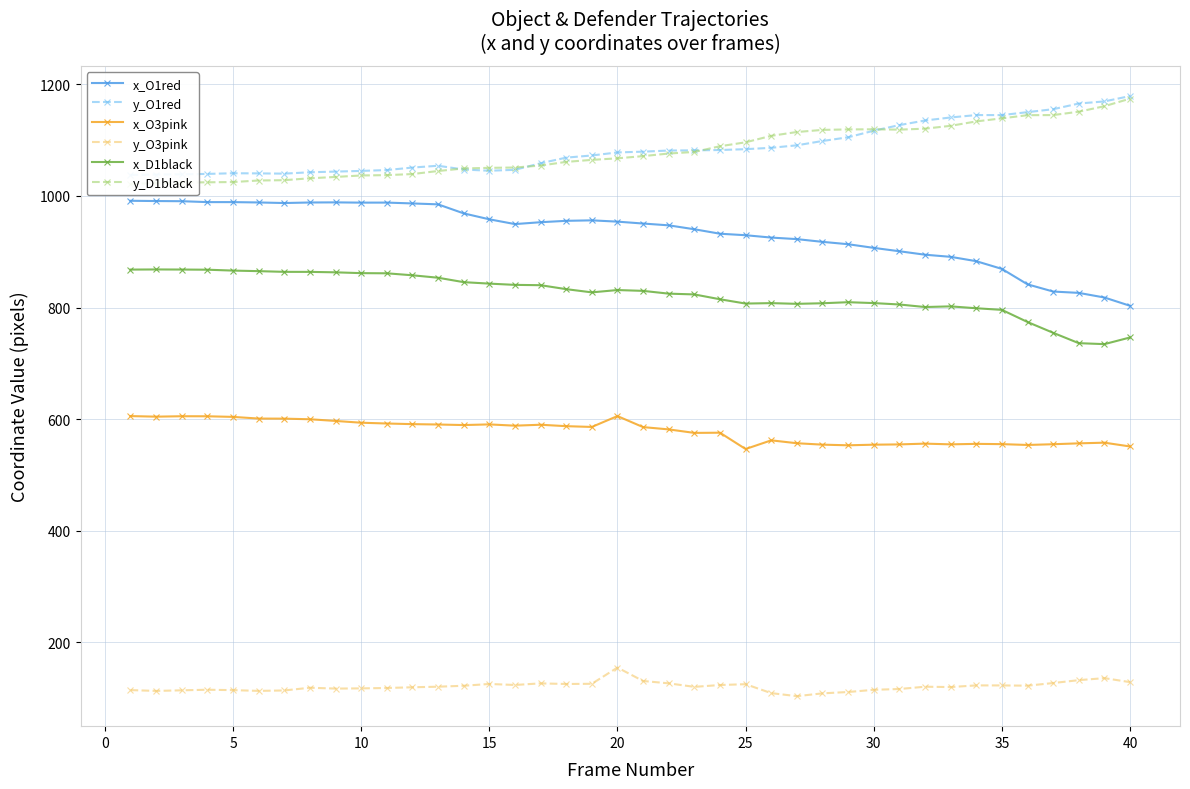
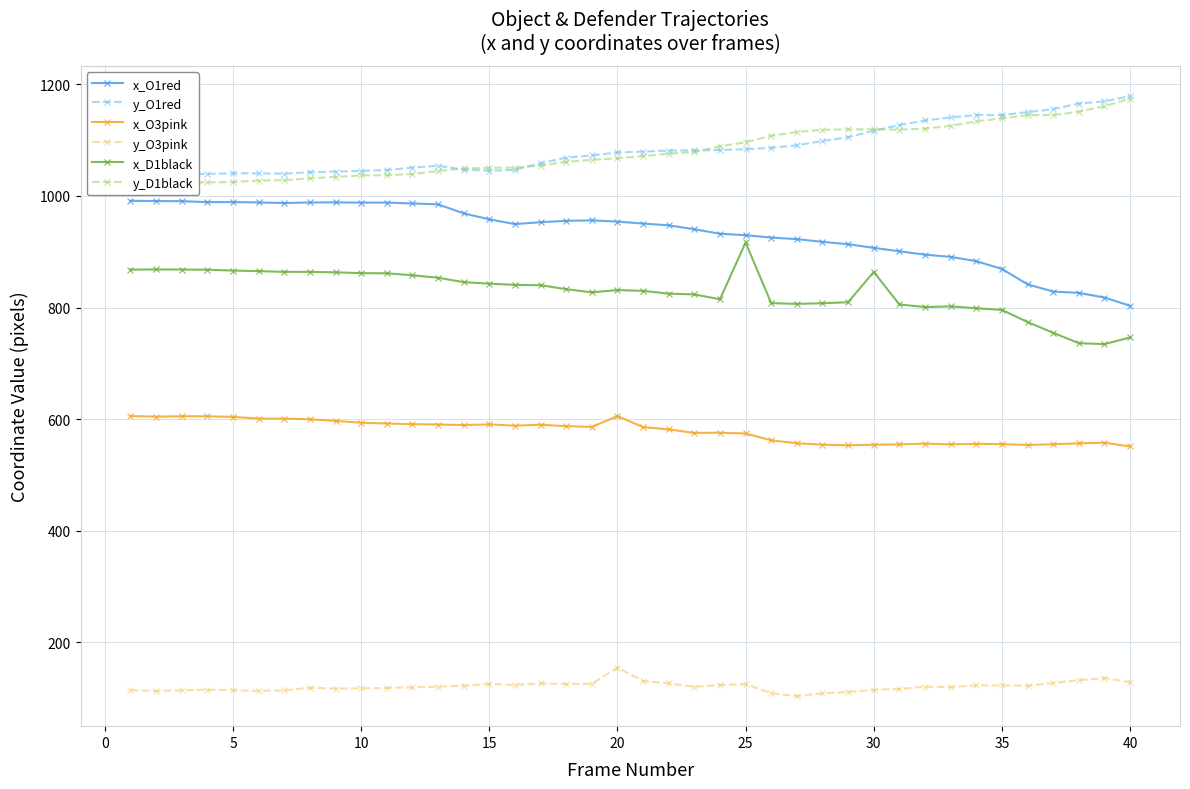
  {
    "x_O3pink": {
      "5": 600,
      "10": 590,
      "15": 590,
      "20": 610,
-     "25": 550,
+     "25": 570,
      "30": 550,
      "35": 560,
      "40": 550
    },
    "y_O3pink": {
      "5": 110,
      "10": 120,
      "15": 130,
      "20": 150,
      "25": 120,
      "30": 110,
      "35": 120,
      "40": 130
    },
    "x_D1black": {
      "5": 870,
      "10": 860,
      "15": 840,
      "20": 830,
-     "25": 810,
-     "30": 810,
+     "25": 920,
+     "30": 860,
      "35": 800,
      "40": 750
    },
    "y_D1black": {
      "5": 1020,
      "10": 1040,
      "15": 1050,
      "20": 1070,
      "25": 1100,
      "35": 1140,
      "40": 1170
    }
  }
